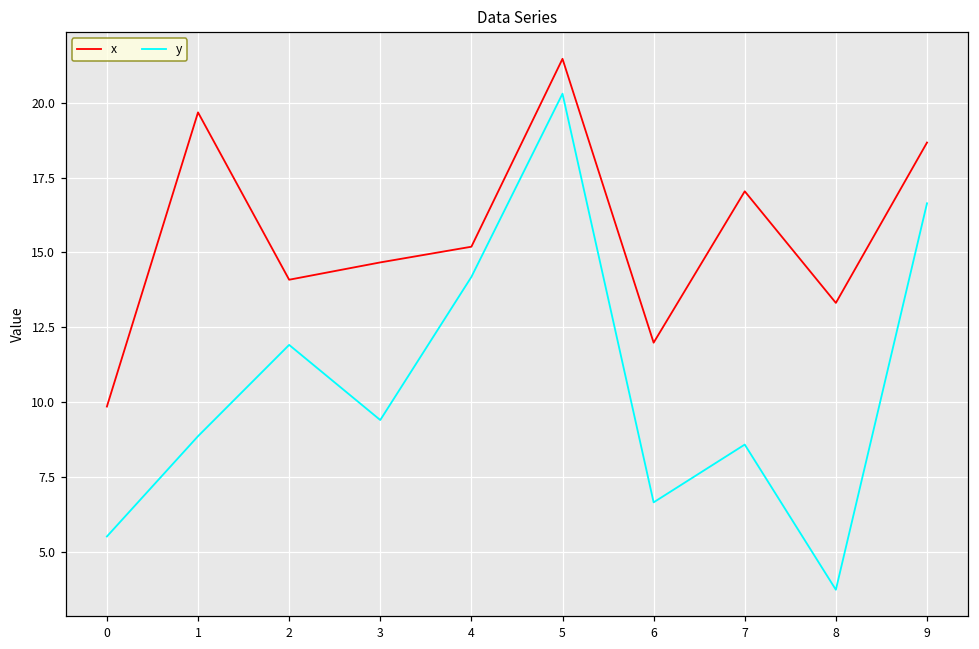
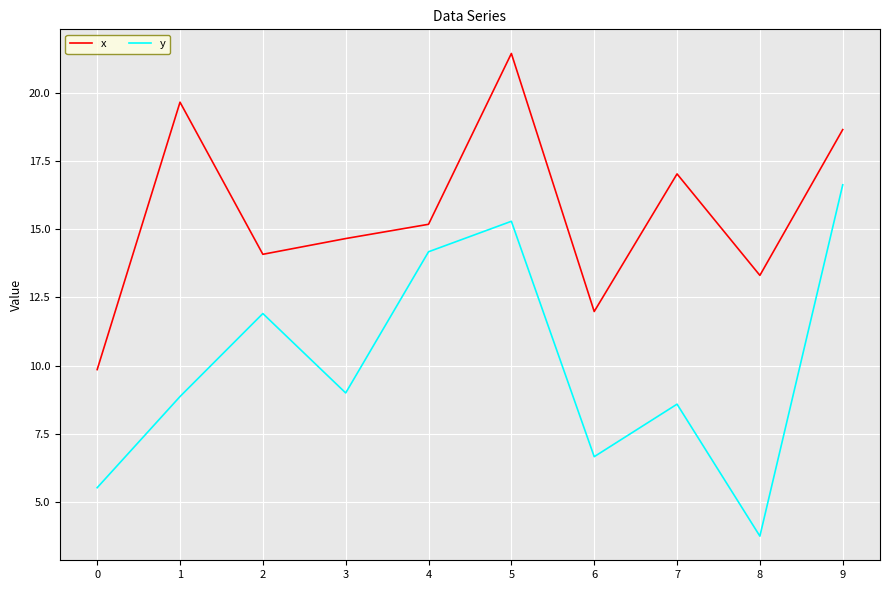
  {
    "x": {
      "0": 9.9,
      "1": 19.7,
      "2": 14.1,
      "3": 14.7,
      "4": 15.2,
      "5": 21.5,
      "6": 12.0,
      "7": 17.0,
      "8": 13.3,
      "9": 18.7
    },
    "y": {
      "0": 5.5,
      "1": 8.9,
      "2": 11.9,
-     "3": 9.4,
+     "3": 9.0,
      "4": 14.2,
-     "5": 20.3,
+     "5": 15.3,
      "6": 6.7,
      "7": 8.6,
      "8": 3.7,
      "9": 16.6
    }
  }
